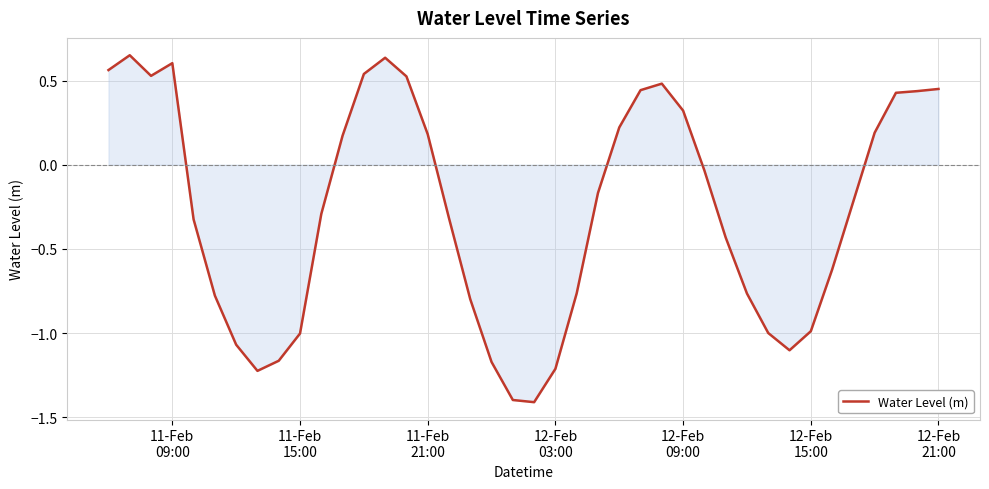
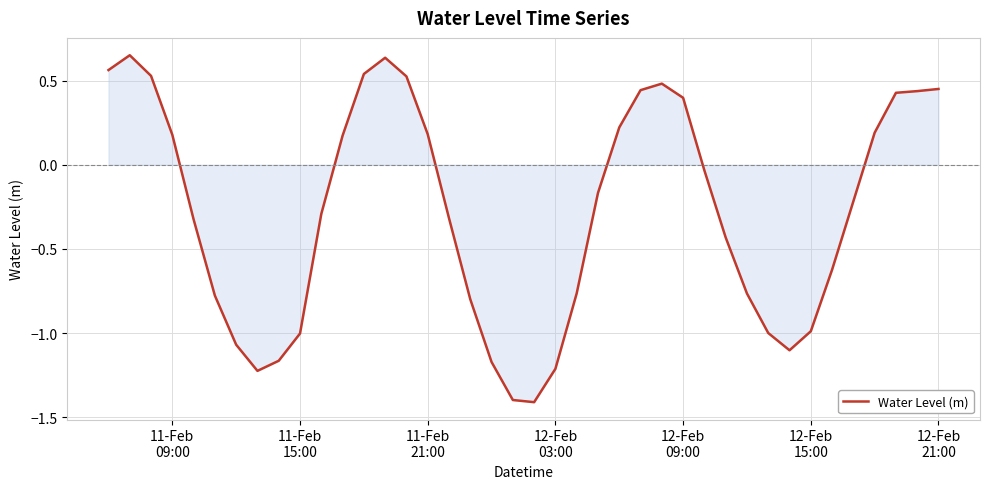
  {
    "Water Level (m)": {
-     "11-Feb 09:00": 0.60,
+     "11-Feb 09:00": 0.18,
      "11-Feb 15:00": -1.00,
      "12-Feb 03:00": -1.21,
-     "12-Feb 09:00": 0.32,
+     "12-Feb 09:00": 0.40,
      "12-Feb 15:00": -0.99
    }
  }
